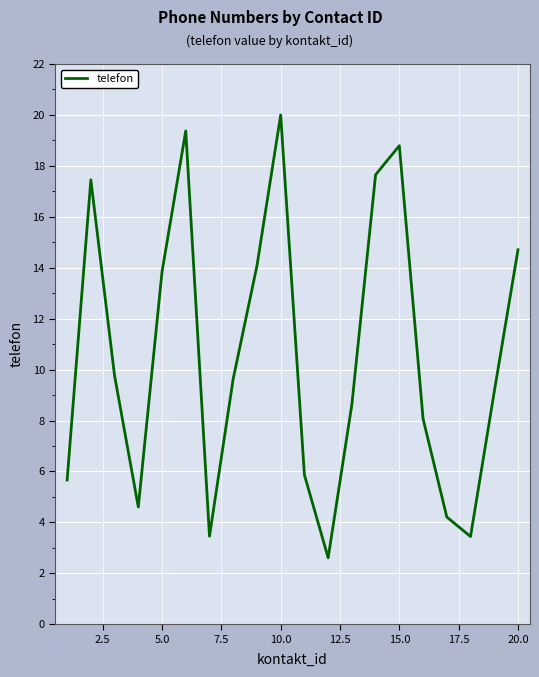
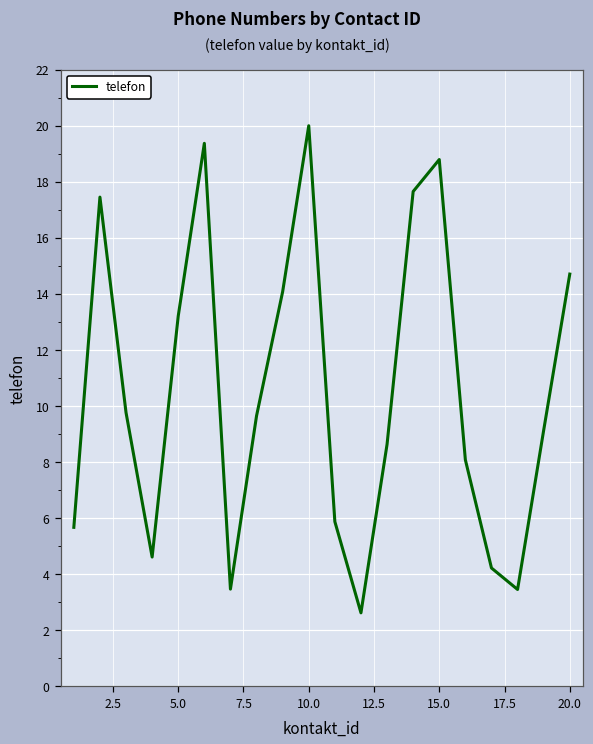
  {
-   "5.0": 13.8,
+   "5.0": 13.2,
    "10.0": 20.0,
    "15.0": 18.8,
    "20.0": 14.7
  }
